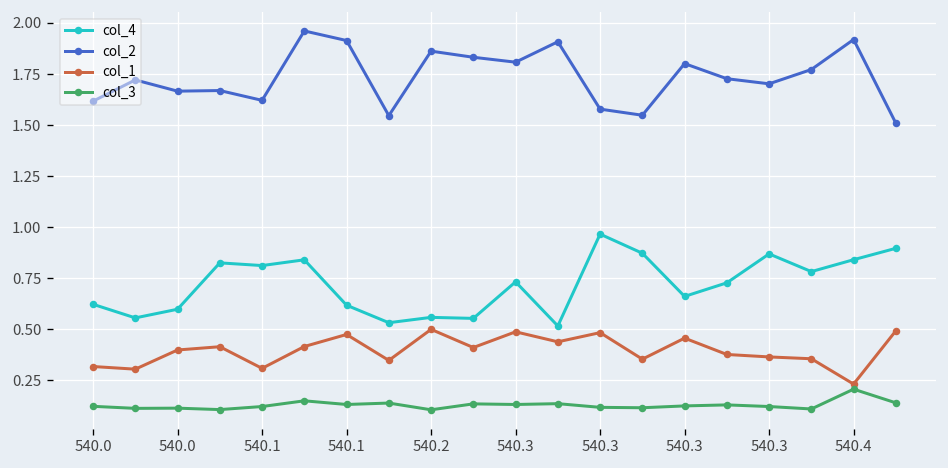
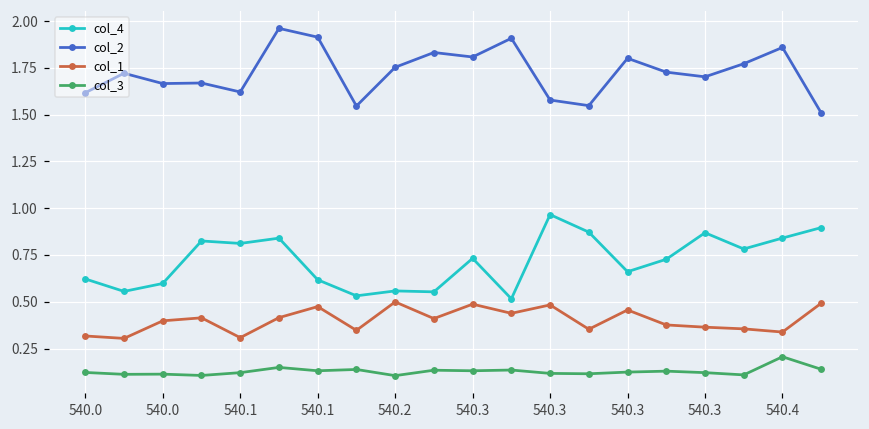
  {
    "col_4": {
      "540.2": 0.56,
      "540.4": 0.84
    },
    "col_2": {
-     "540.2": 1.86,
-     "540.4": 1.92
+     "540.2": 1.75,
+     "540.4": 1.86
    },
    "col_1": {
      "540.2": 0.50,
-     "540.4": 0.23
+     "540.4": 0.34
    },
    "col_3": {
      "540.2": 0.11,
      "540.4": 0.21
    }
  }
